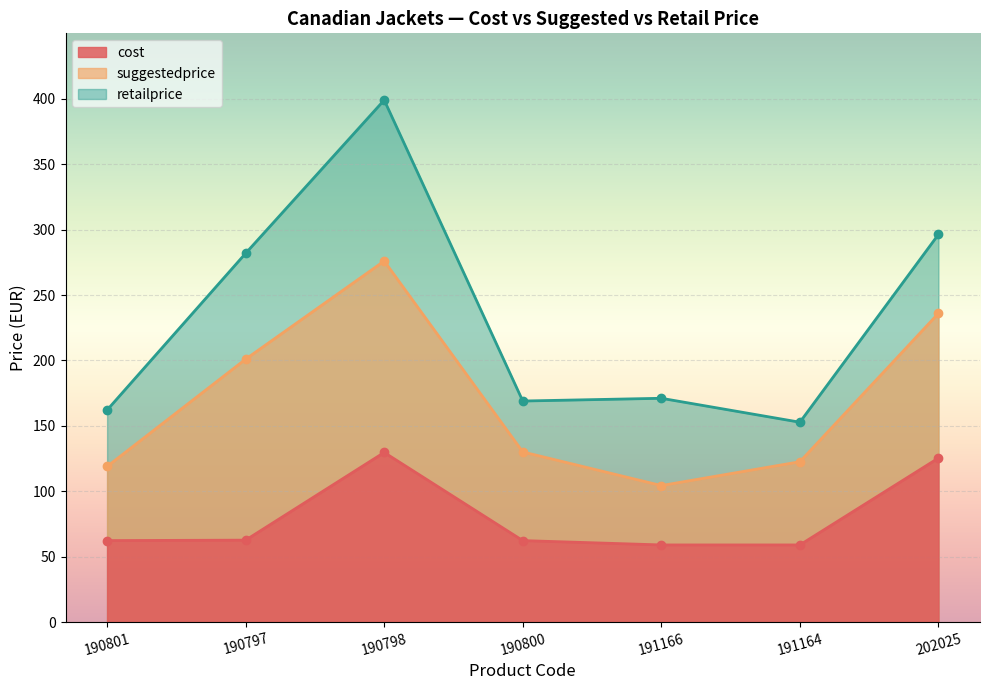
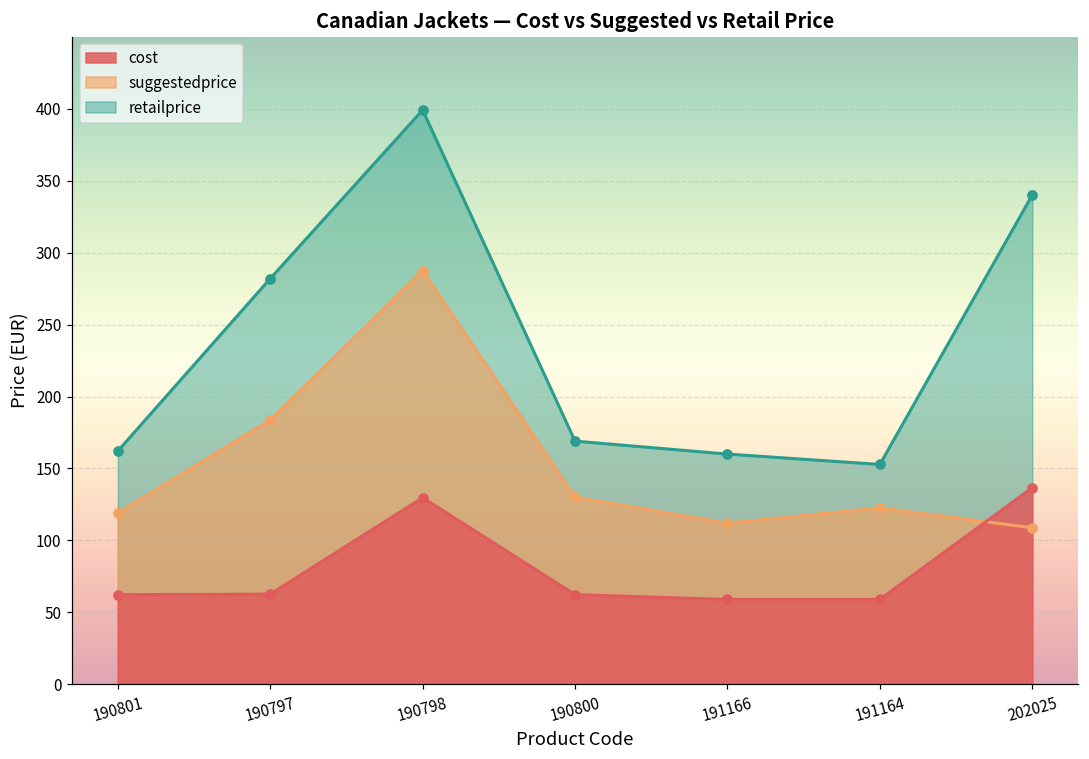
  {
    "cost": {
      "190801": 62,
      "190797": 63,
      "190798": 130,
      "190800": 62,
      "191166": 59,
      "191164": 59,
-     "202025": 125
+     "202025": 137
    },
    "suggestedprice": {
      "190801": 119,
-     "190797": 201,
-     "190798": 276,
+     "190797": 184,
+     "190798": 288,
      "190800": 130,
-     "191166": 104,
+     "191166": 112,
      "191164": 123,
-     "202025": 236
+     "202025": 109
    },
    "retailprice": {
      "190801": 162,
      "190797": 282,
      "190798": 399,
      "190800": 169,
-     "191166": 171,
+     "191166": 160,
      "191164": 153,
-     "202025": 296
+     "202025": 340
    }
  }
